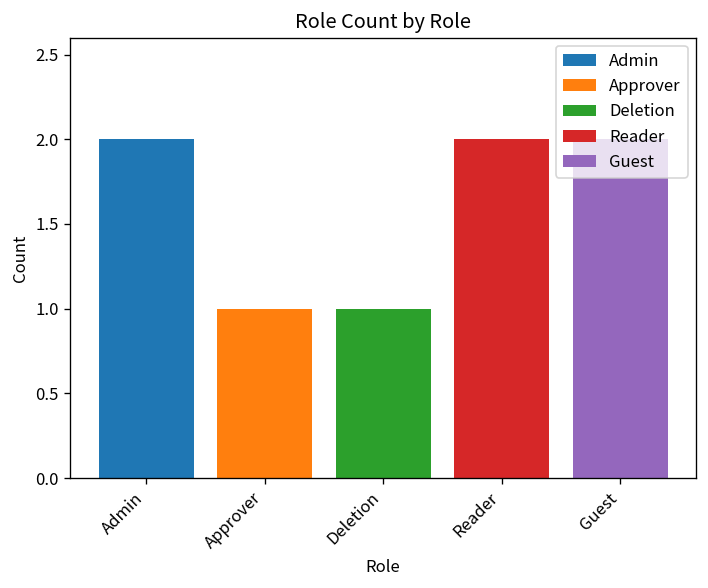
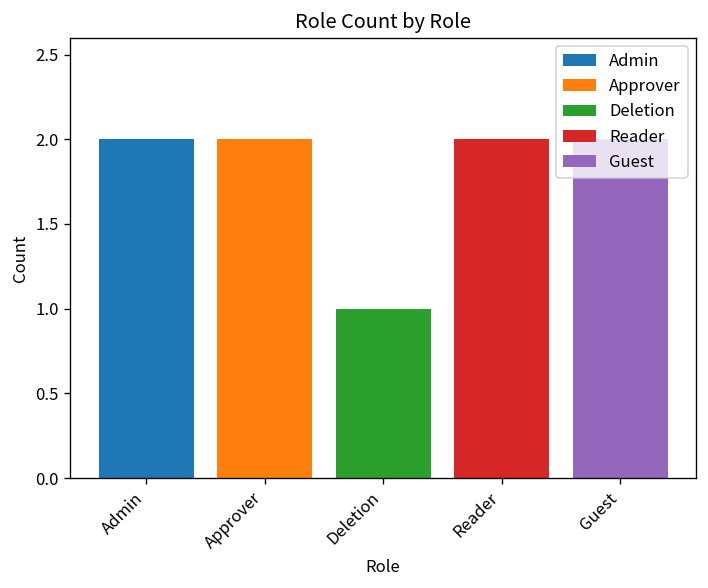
  {
    "Admin": 2,
-   "Approver": 1,
+   "Approver": 2,
    "Deletion": 1,
    "Reader": 2
  }
